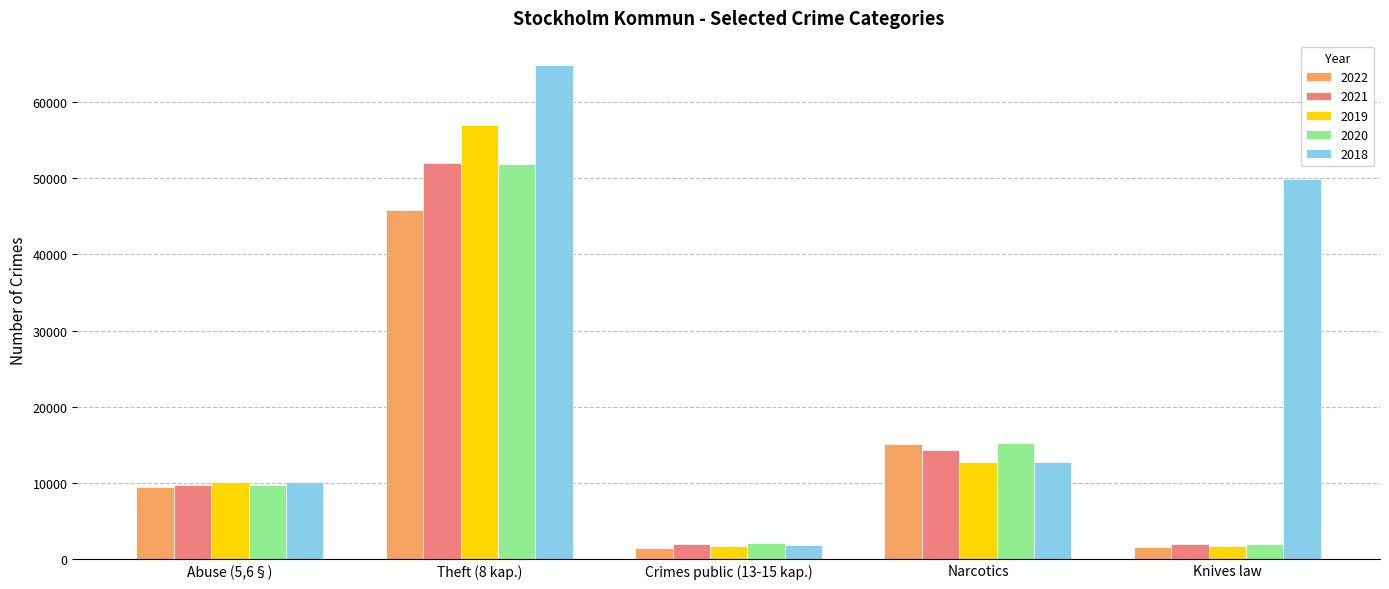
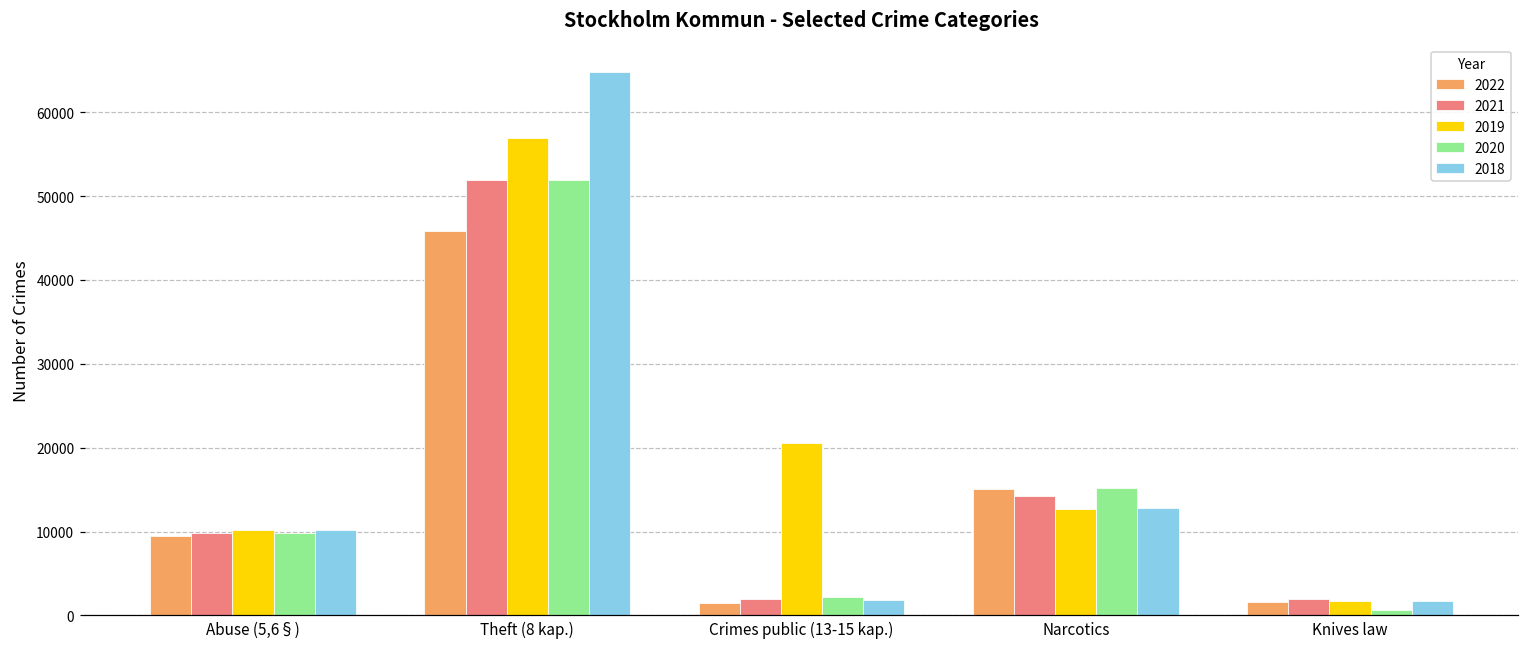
  {
    "2019": {
      "Abuse (5,6§)": 10000,
      "Theft (8 kap.)": 57000,
-     "Crimes public (13-15 kap.)": 2000,
+     "Crimes public (13-15 kap.)": 21000,
      "Narcotics": 13000,
      "Knives law": 2000
    },
    "2020": {
      "Abuse (5,6§)": 10000,
      "Theft (8 kap.)": 52000,
      "Crimes public (13-15 kap.)": 2000,
      "Narcotics": 15000,
-     "Knives law": 2000
+     "Knives law": 1000
    },
    "2018": {
      "Abuse (5,6§)": 10000,
      "Theft (8 kap.)": 65000,
      "Crimes public (13-15 kap.)": 2000,
      "Narcotics": 13000,
-     "Knives law": 50000
+     "Knives law": 2000
    }
  }
